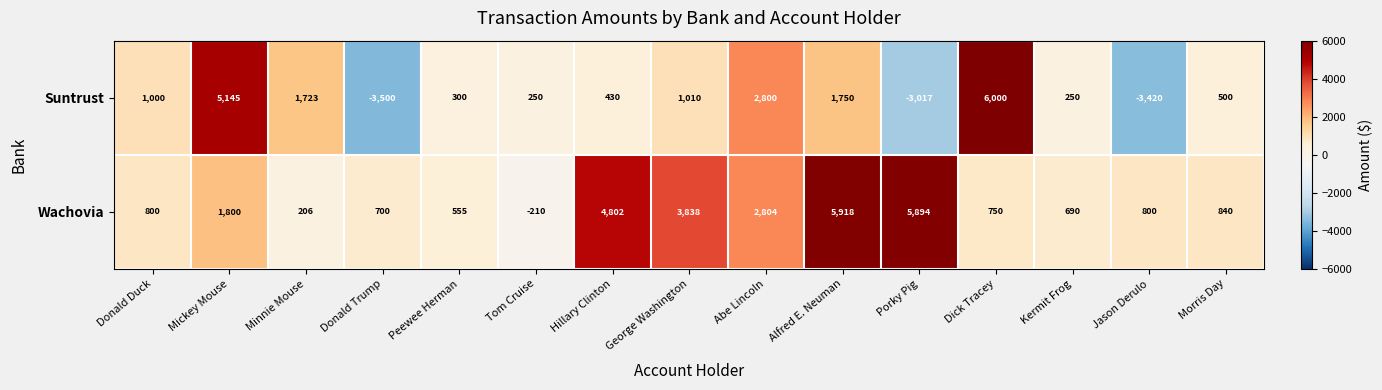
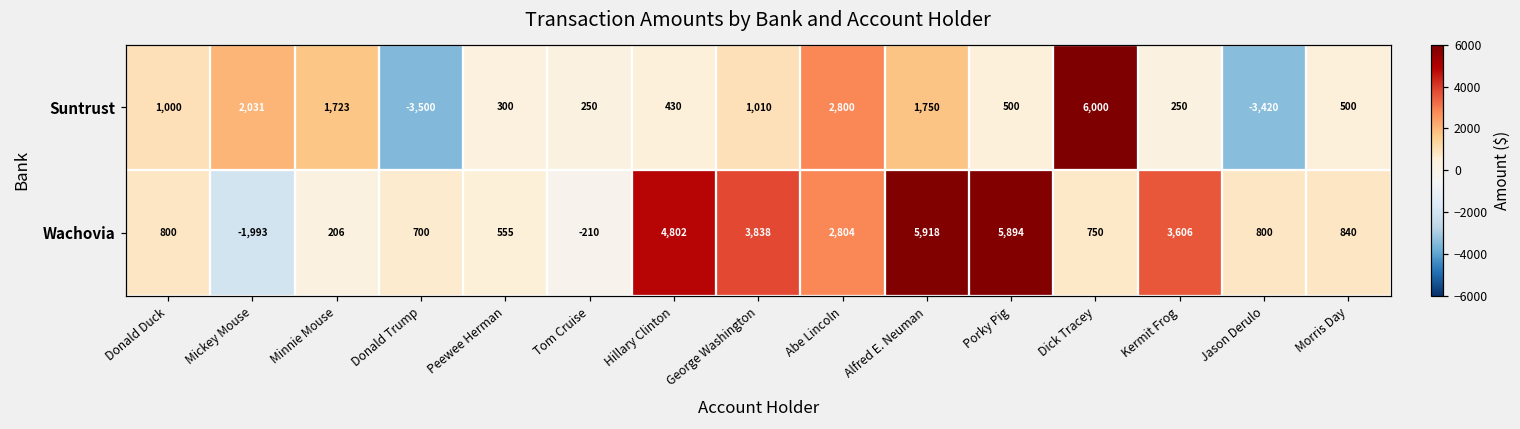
  {
    "Suntrust": {
      "Donald Duck": "1,000",
-     "Mickey Mouse": "5,145",
+     "Mickey Mouse": "2,031",
      "Minnie Mouse": "1,723",
      "Donald Trump": "-3,500",
      "Peewee Herman": "300",
      "Tom Cruise": "250",
      "Hillary Clinton": "430",
      "George Washington": "1,010",
      "Abe Lincoln": "2,800",
      "Alfred E. Neuman": "1,750",
-     "Porky Pig": "-3,017",
+     "Porky Pig": "500",
      "Dick Tracey": "6,000",
      "Kermit Frog": "250",
      "Jason Derulo": "-3,420",
      "Morris Day": "500"
    },
    "Wachovia": {
      "Donald Duck": "800",
-     "Mickey Mouse": "1,800",
+     "Mickey Mouse": "-1,993",
      "Minnie Mouse": "206",
      "Donald Trump": "700",
      "Peewee Herman": "555",
      "Tom Cruise": "-210",
      "Hillary Clinton": "4,802",
      "George Washington": "3,838",
      "Abe Lincoln": "2,804",
      "Alfred E. Neuman": "5,918",
      "Porky Pig": "5,894",
      "Dick Tracey": "750",
-     "Kermit Frog": "690",
+     "Kermit Frog": "3,606",
      "Jason Derulo": "800",
      "Morris Day": "840"
    }
  }
